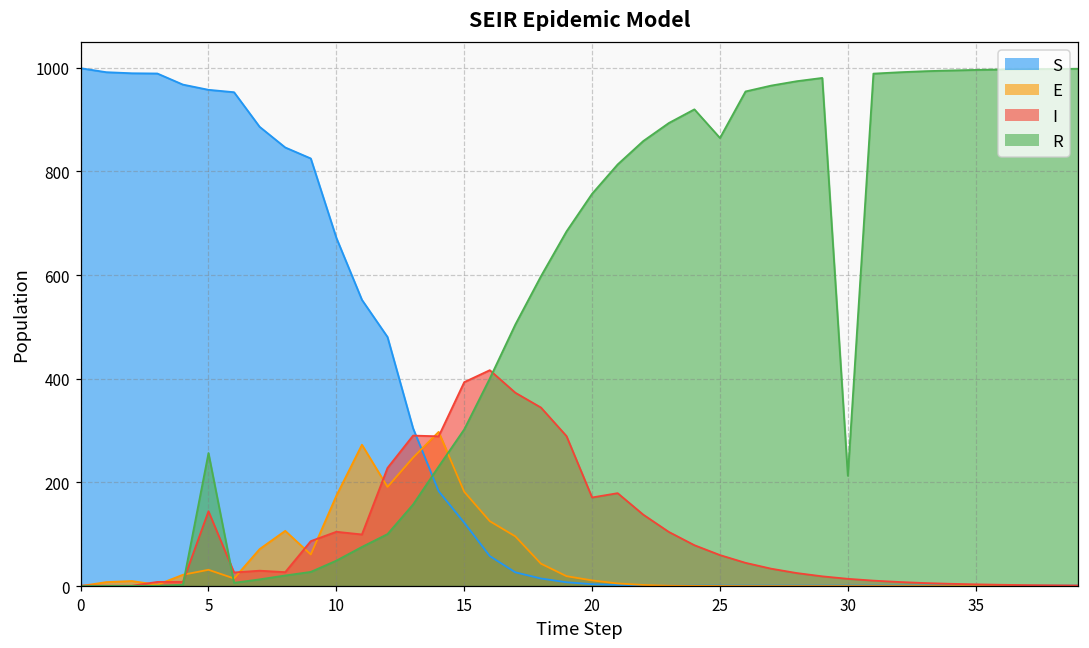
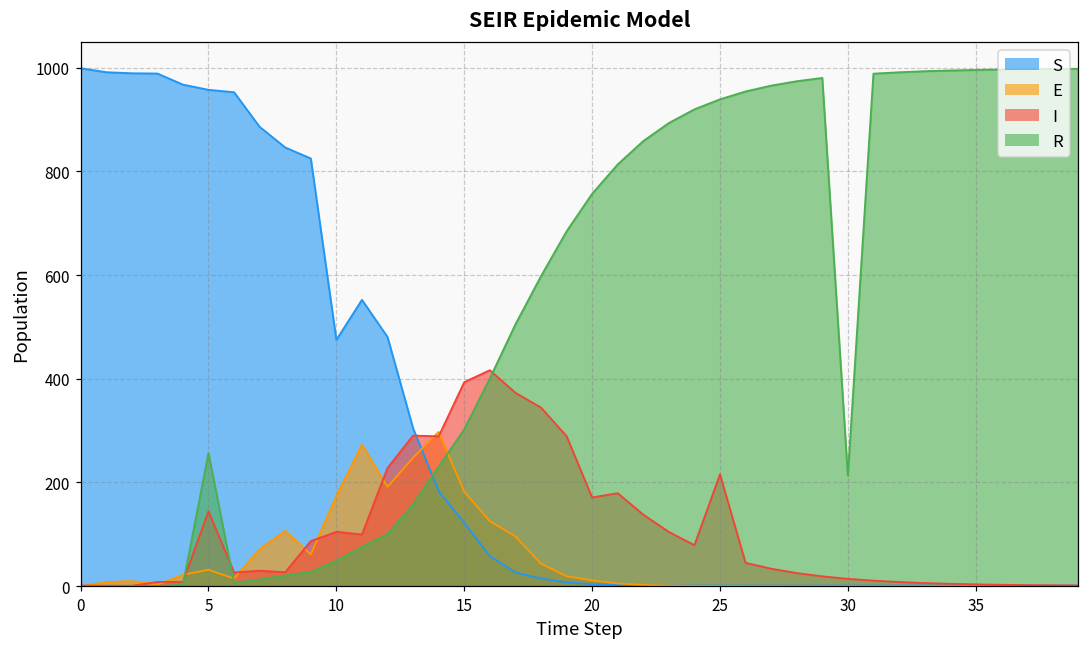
  {
    "S": {
      "0": 1000,
      "5": 960,
-     "10": 670,
+     "10": 470,
      "15": 120,
      "20": 0
    },
    "E": {
      "5": 30,
      "10": 170,
      "15": 180,
      "20": 10
    },
    "I": {
      "5": 140,
      "10": 100,
      "15": 390,
      "20": 170,
-     "25": 60,
+     "25": 220,
      "30": 10
    },
    "R": {
      "5": 260,
      "10": 50,
      "15": 300,
      "20": 760,
-     "25": 860,
+     "25": 940,
      "30": 210,
      "35": 1000
    }
  }
